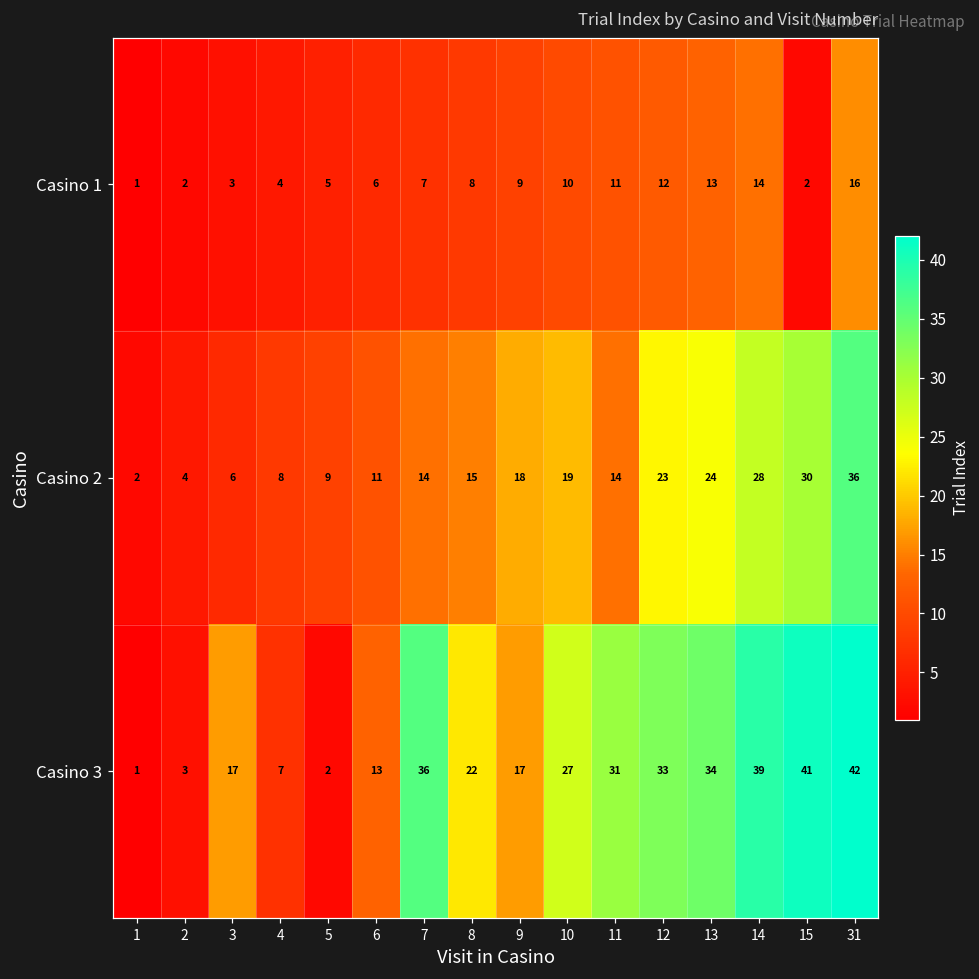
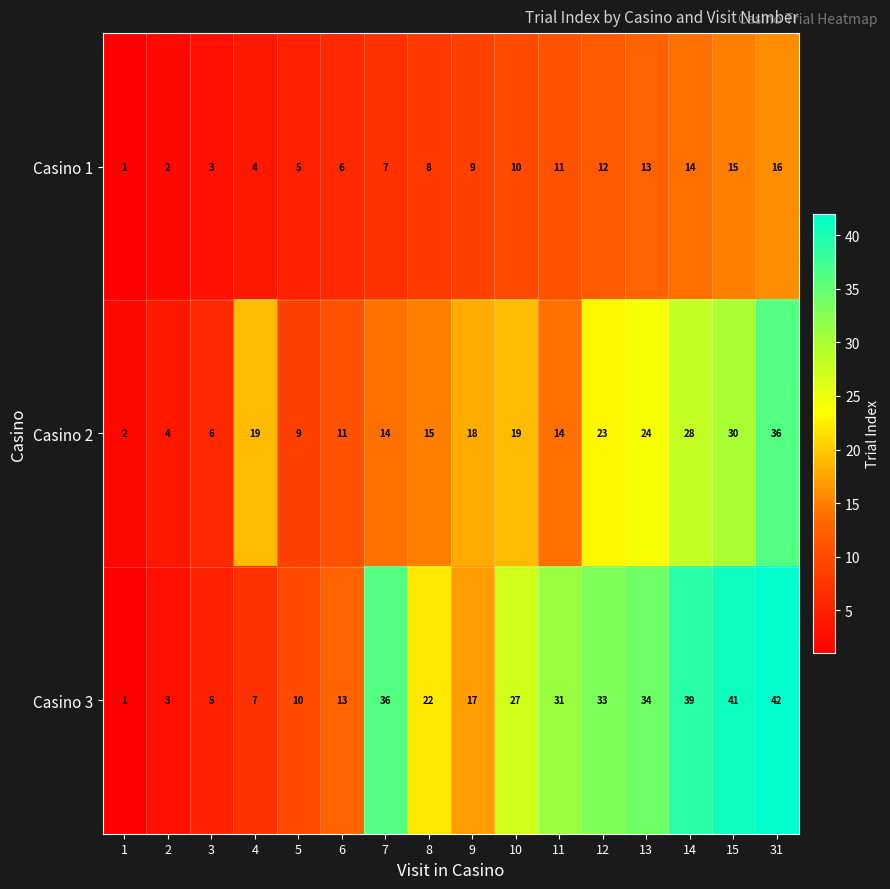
  {
    "Casino 1": {
      "1": 1,
      "2": 2,
      "3": 3,
      "4": 4,
      "5": 5,
      "6": 6,
      "7": 7,
      "8": 8,
      "9": 9,
      "10": 10,
      "11": 11,
      "12": 12,
      "13": 13,
      "14": 14,
-     "15": 2,
+     "15": 15,
      "31": 16
    },
    "Casino 2": {
      "1": 2,
      "2": 4,
      "3": 6,
-     "4": 8,
+     "4": 19,
      "5": 9,
      "6": 11,
      "7": 14,
      "8": 15,
      "9": 18,
      "10": 19,
      "11": 14,
      "12": 23,
      "13": 24,
      "14": 28,
      "15": 30,
      "31": 36
    },
    "Casino 3": {
      "1": 1,
      "2": 3,
-     "3": 17,
+     "3": 5,
      "4": 7,
-     "5": 2,
+     "5": 10,
      "6": 13,
      "7": 36,
      "8": 22,
      "9": 17,
      "10": 27,
      "11": 31,
      "12": 33,
      "13": 34,
      "14": 39,
      "15": 41,
      "31": 42
    }
  }
